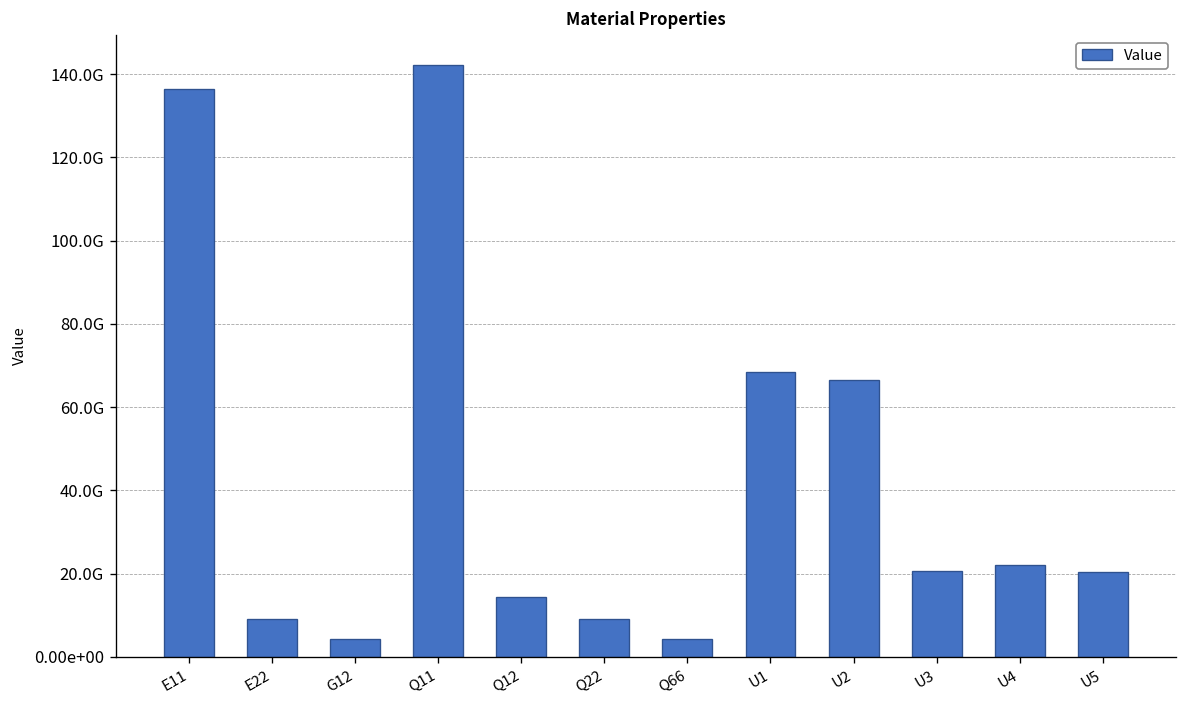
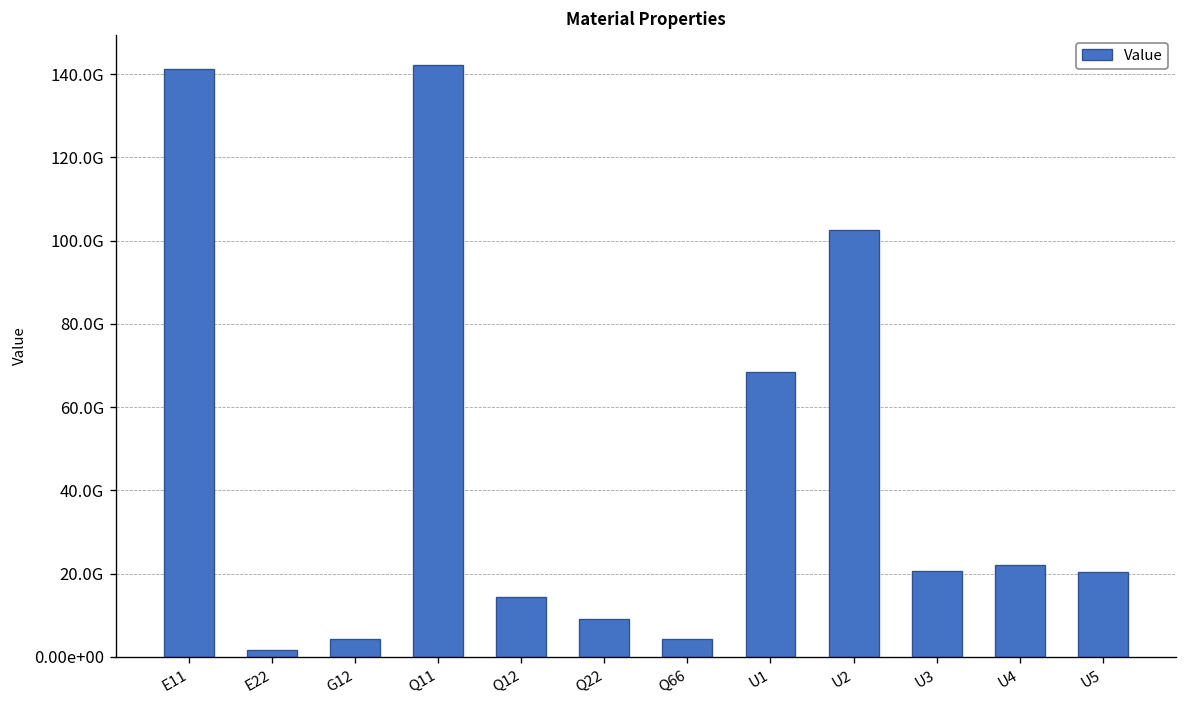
  {
-   "E11": 136000000000,
-   "E22": 9000000000,
+   "E11": 141000000000,
+   "E22": 2000000000,
    "G12": 4000000000,
    "Q11": 142000000000,
    "Q12": 14000000000,
    "Q22": 9000000000,
    "Q66": 4000000000,
    "U1": 68000000000,
-   "U2": 67000000000,
+   "U2": 102000000000,
    "U3": 21000000000,
    "U4": 22000000000,
    "U5": 20000000000
  }
